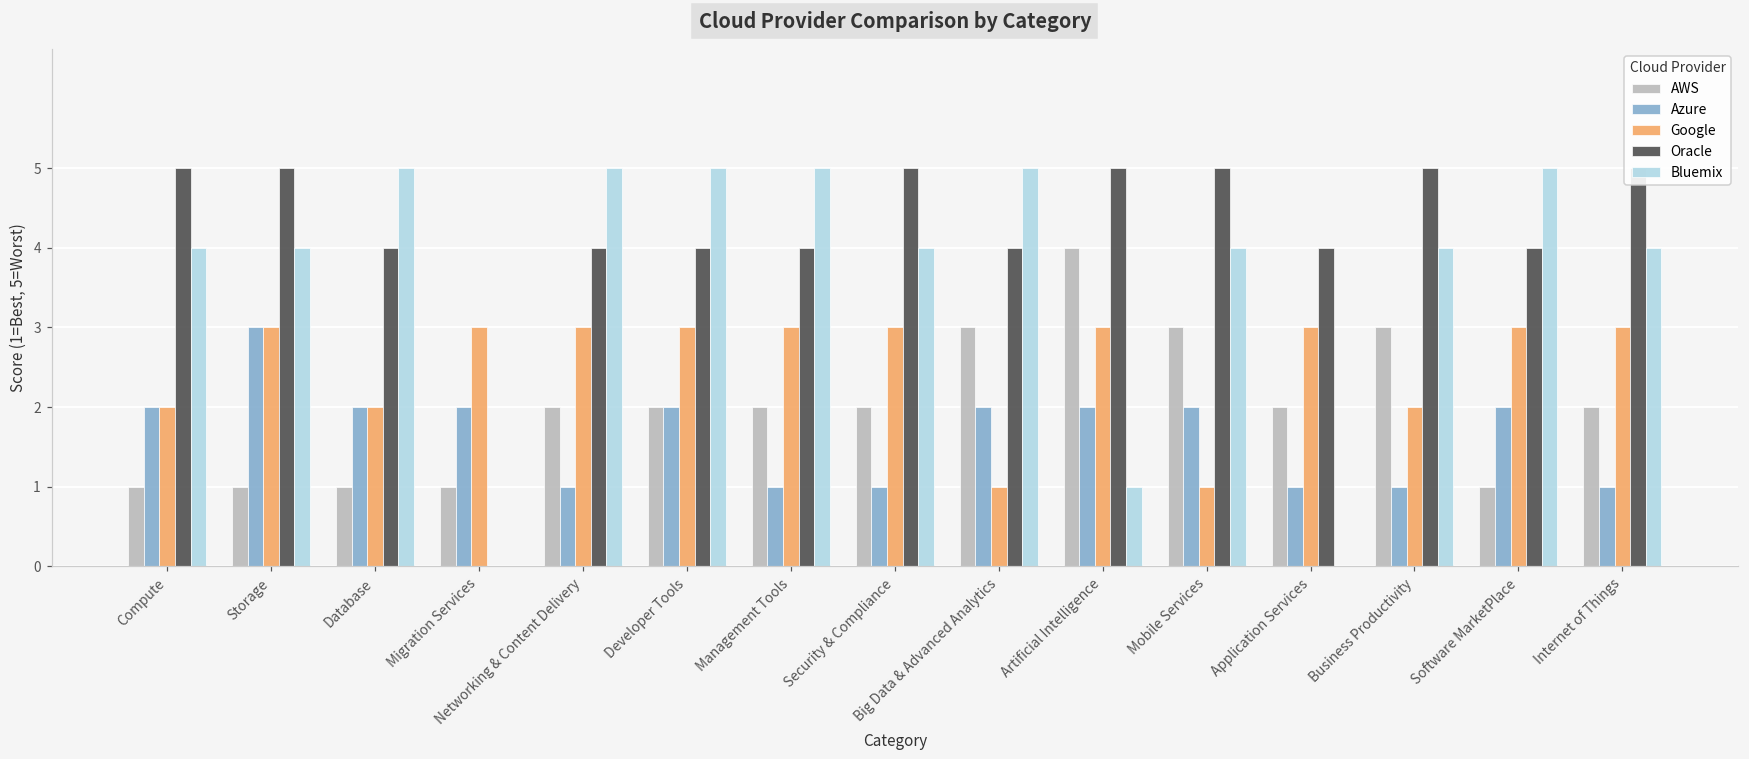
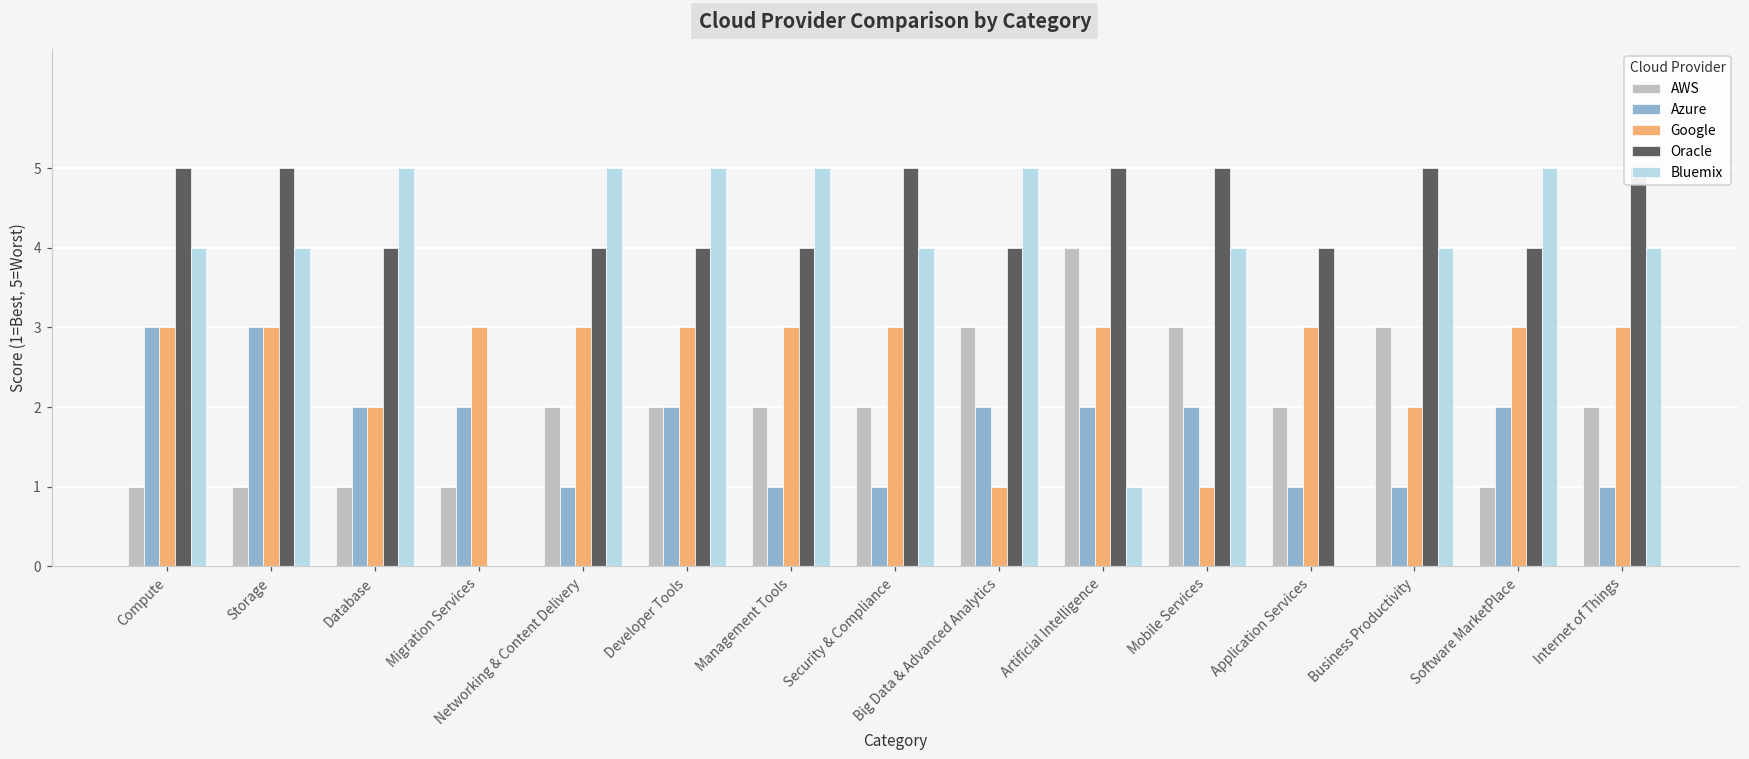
  {
    "Azure": {
-     "Compute": 2,
+     "Compute": 3,
      "Storage": 3,
      "Database": 2,
      "Migration Services": 2,
      "Networking & Content Delivery": 1,
      "Developer Tools": 2,
      "Management Tools": 1,
      "Security & Compliance": 1,
      "Big Data & Advanced Analytics": 2,
      "Artificial Intelligence": 2,
      "Mobile Services": 2,
      "Application Services": 1,
      "Business Productivity": 1,
      "Software MarketPlace": 2,
      "Internet of Things": 1
    },
    "Google": {
-     "Compute": 2,
+     "Compute": 3,
      "Storage": 3,
      "Database": 2,
      "Migration Services": 3,
      "Networking & Content Delivery": 3,
      "Developer Tools": 3,
      "Management Tools": 3,
      "Security & Compliance": 3,
      "Big Data & Advanced Analytics": 1,
      "Artificial Intelligence": 3,
      "Mobile Services": 1,
      "Application Services": 3,
      "Business Productivity": 2,
      "Software MarketPlace": 3,
      "Internet of Things": 3
    },
    "Oracle": {
      "Compute": 5,
      "Storage": 5,
      "Database": 4,
      "Migration Services": 0,
      "Networking & Content Delivery": 4,
      "Developer Tools": 4,
      "Management Tools": 4,
      "Security & Compliance": 5,
      "Big Data & Advanced Analytics": 4,
      "Artificial Intelligence": 5,
      "Mobile Services": 5,
      "Application Services": 4,
      "Business Productivity": 5,
      "Software MarketPlace": 4
    }
  }
